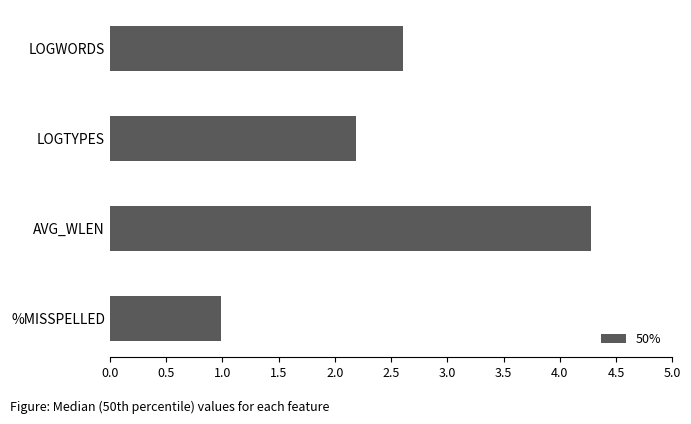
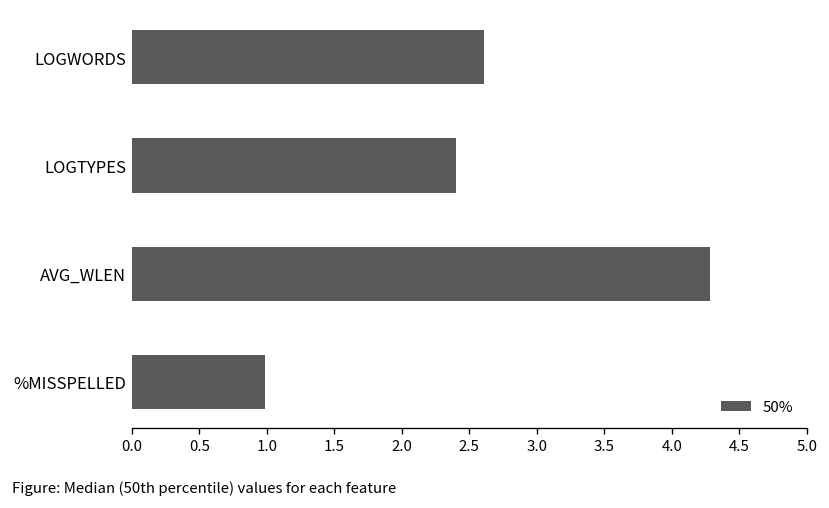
  {
    "LOGWORDS": 2.61,
-   "LOGTYPES": 2.19,
+   "LOGTYPES": 2.40,
    "AVG_WLEN": 4.28,
    "%MISSPELLED": 0.99
  }
